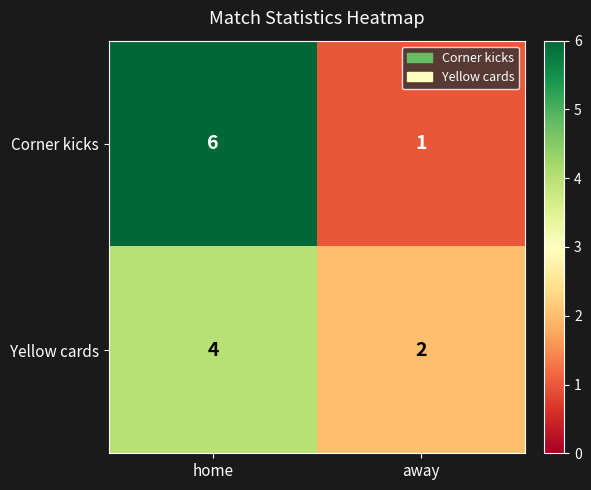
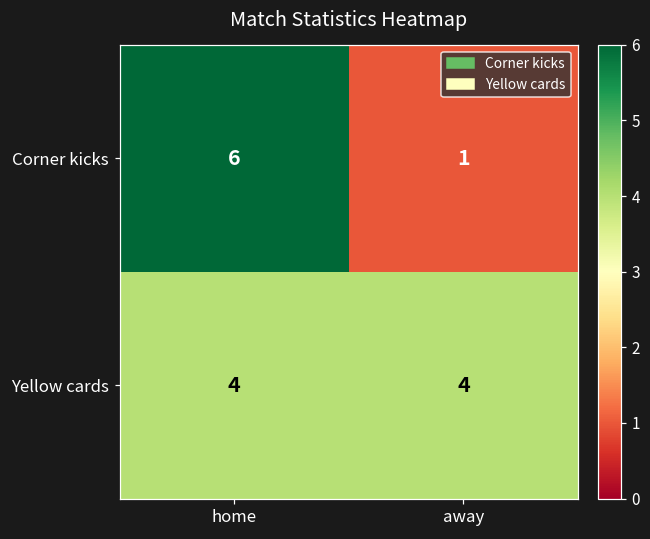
  {
    "Corner kicks": {
      "home": 6,
      "away": 1
    },
    "Yellow cards": {
      "home": 4,
-     "away": 2
+     "away": 4
    }
  }
